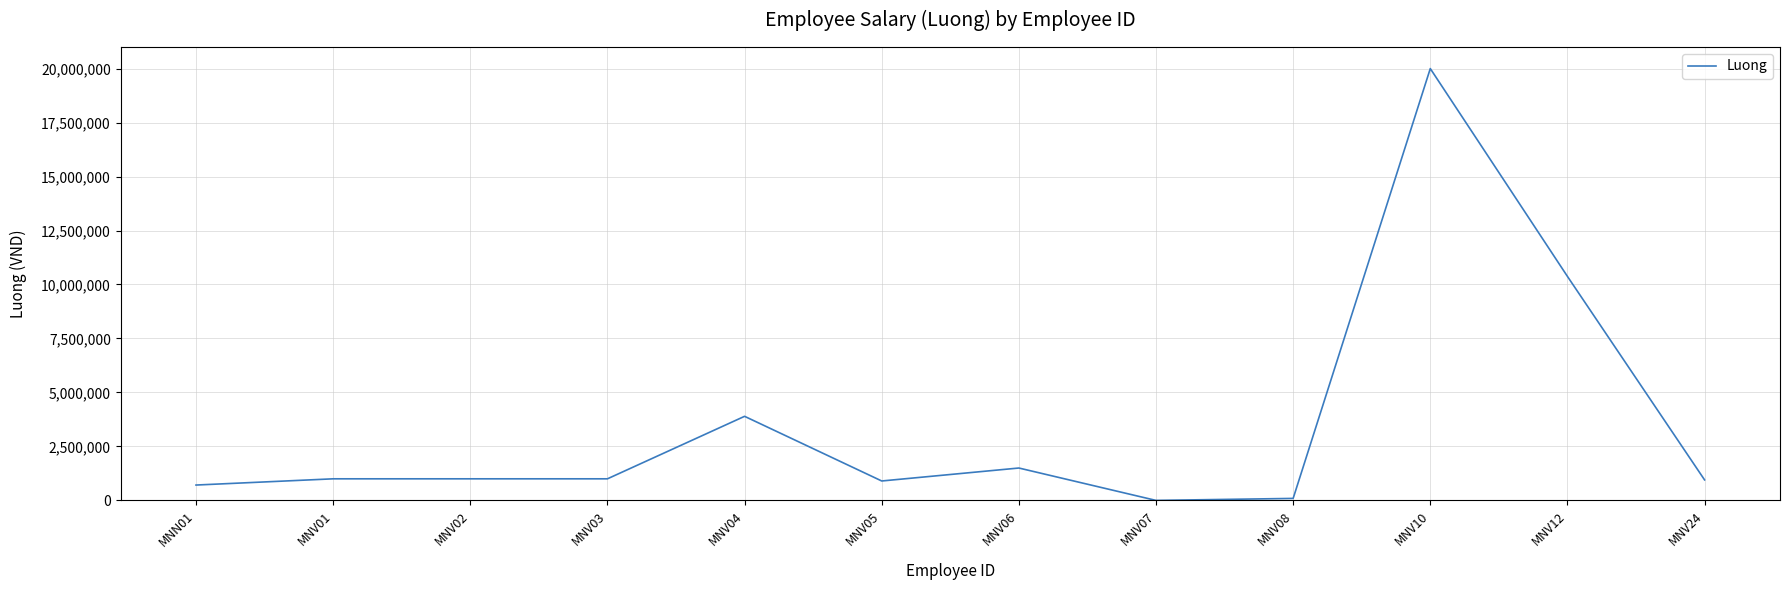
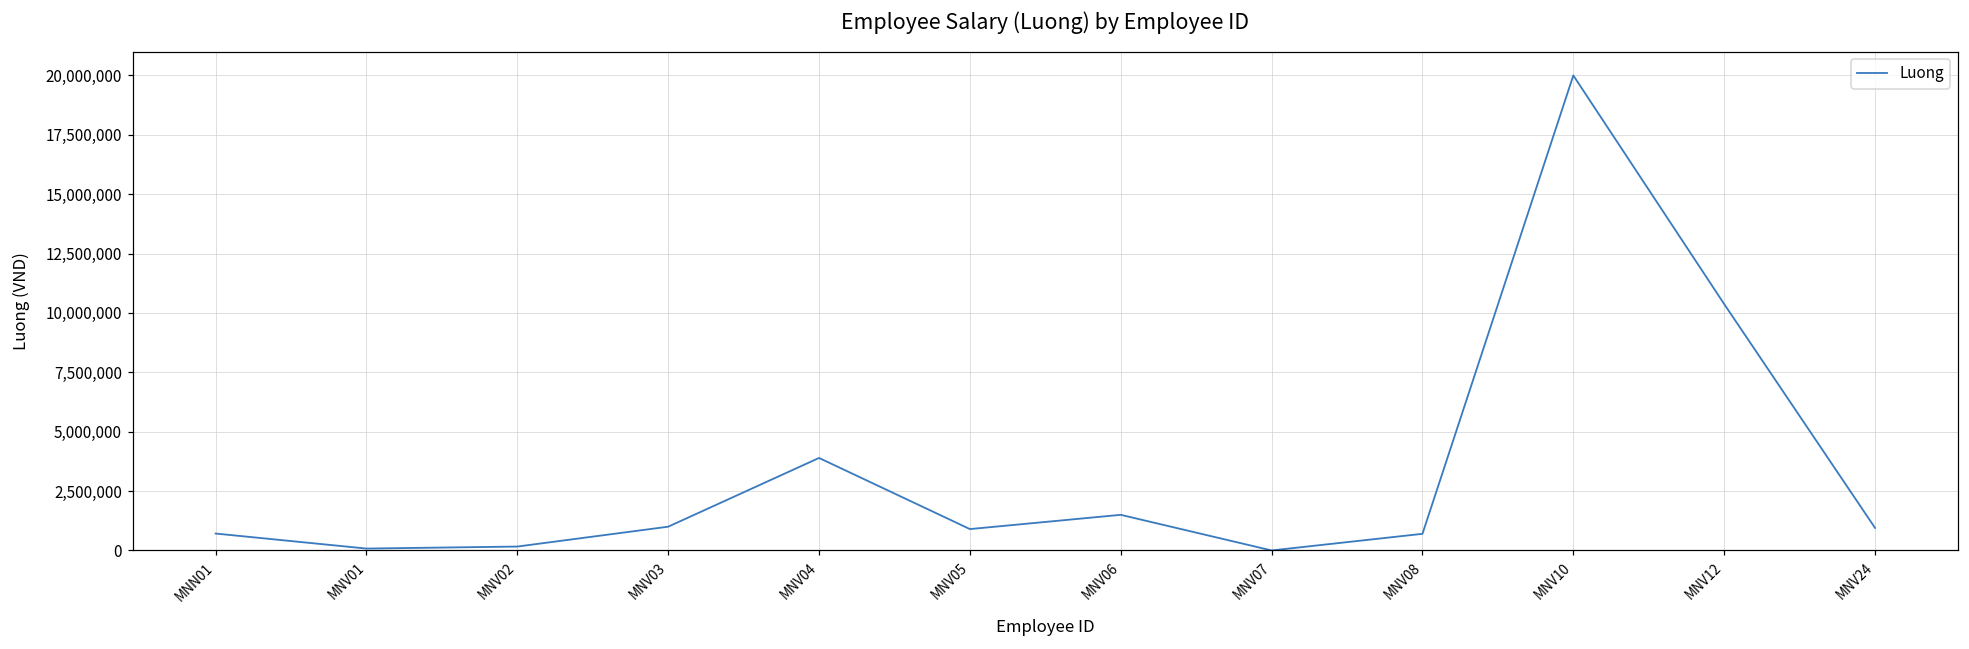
  {
    "MNN01": "700,000",
-   "MNV01": "1,000,000",
-   "MNV02": "1,000,000",
+   "MNV01": "100,000",
+   "MNV02": "200,000",
    "MNV03": "1,000,000",
    "MNV04": "3,900,000",
    "MNV05": "900,000",
    "MNV06": "1,500,000",
    "MNV07": "0",
-   "MNV08": "100,000",
+   "MNV08": "700,000",
    "MNV10": "20,000,000",
    "MNV12": "10,400,000",
    "MNV24": "1,000,000"
  }
